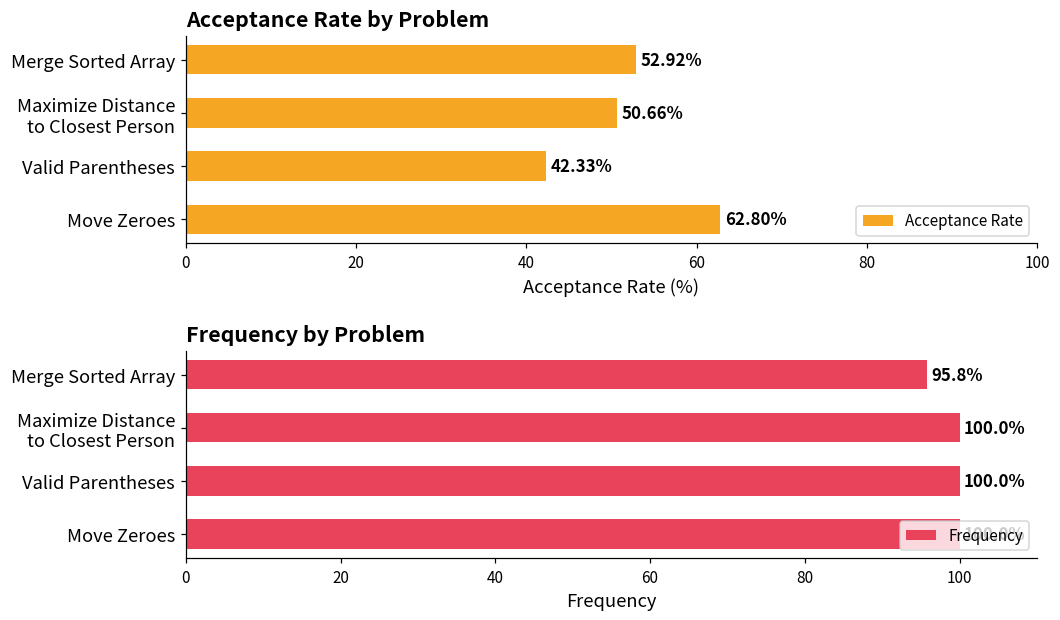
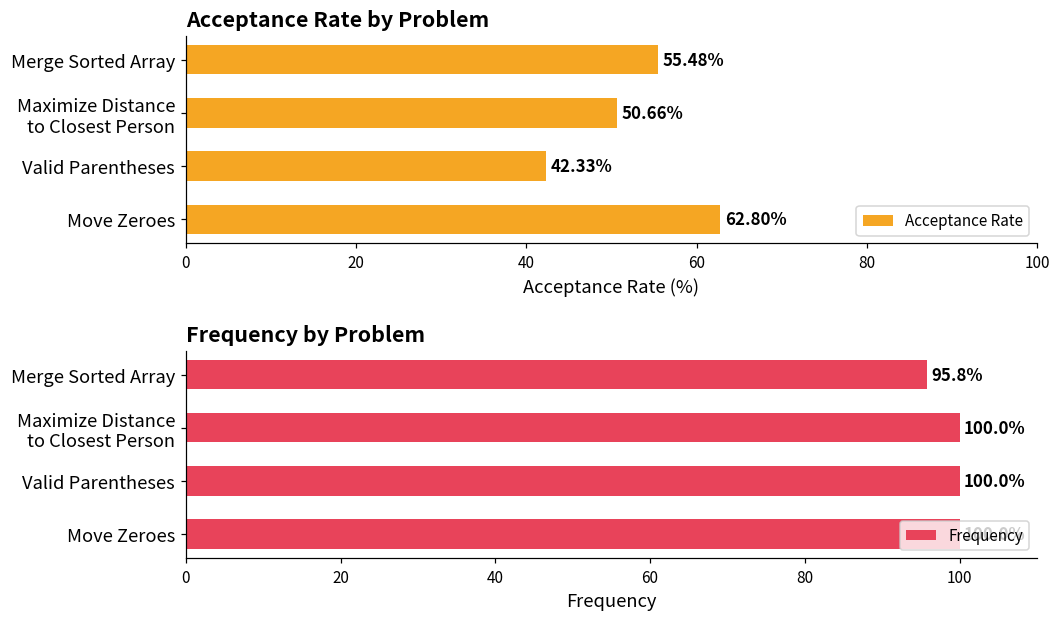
  {
    "Acceptance Rate by Problem": {
-     "Merge Sorted Array": "52.92%",
+     "Merge Sorted Array": "55.48%",
      "Maximize Distance to Closest Person": "50.66%",
      "Valid Parentheses": "42.33%",
      "Move Zeroes": "62.80%"
    },
    "Frequency by Problem": {
      "Merge Sorted Array": "95.8%",
      "Maximize Distance to Closest Person": "100.0%",
      "Valid Parentheses": "100.0%"
    }
  }
